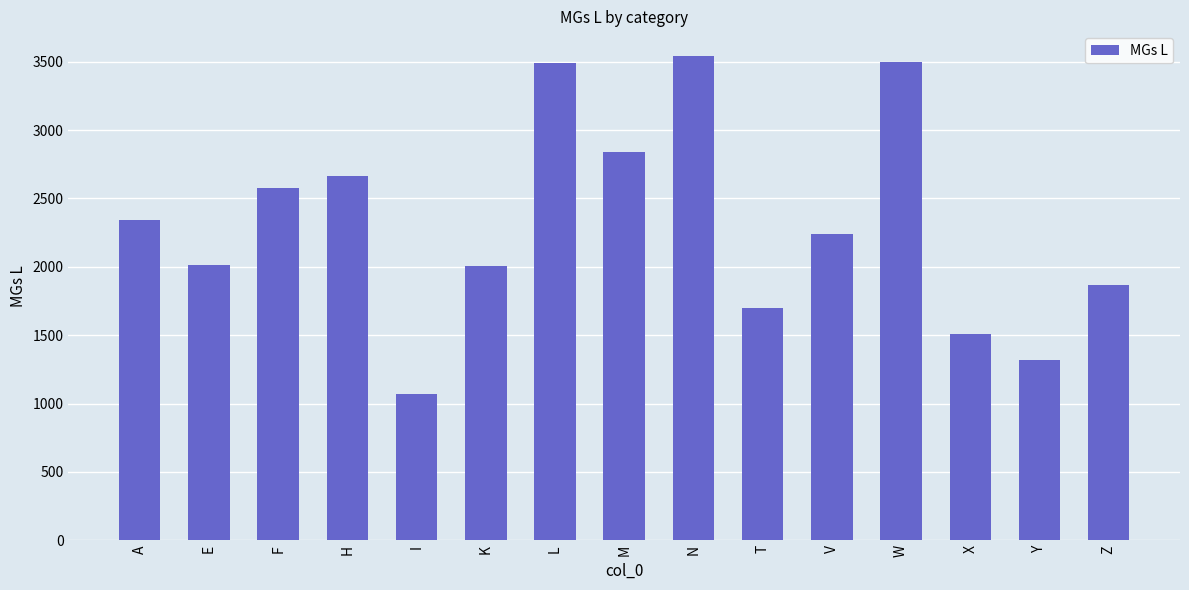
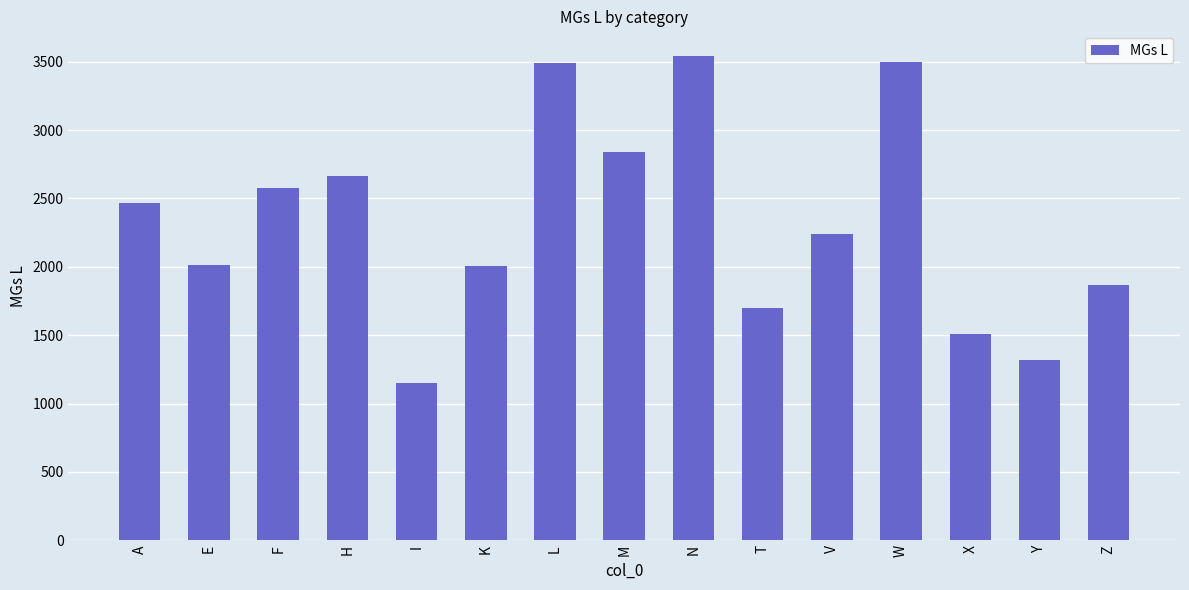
  {
-   "A": 2350,
+   "A": 2470,
    "E": 2020,
    "F": 2580,
    "H": 2660,
-   "I": 1070,
+   "I": 1150,
    "K": 2000,
    "L": 3490,
    "M": 2840,
    "N": 3550,
    "T": 1700,
    "V": 2240,
    "W": 3500,
    "X": 1510,
    "Y": 1320,
    "Z": 1870
  }
